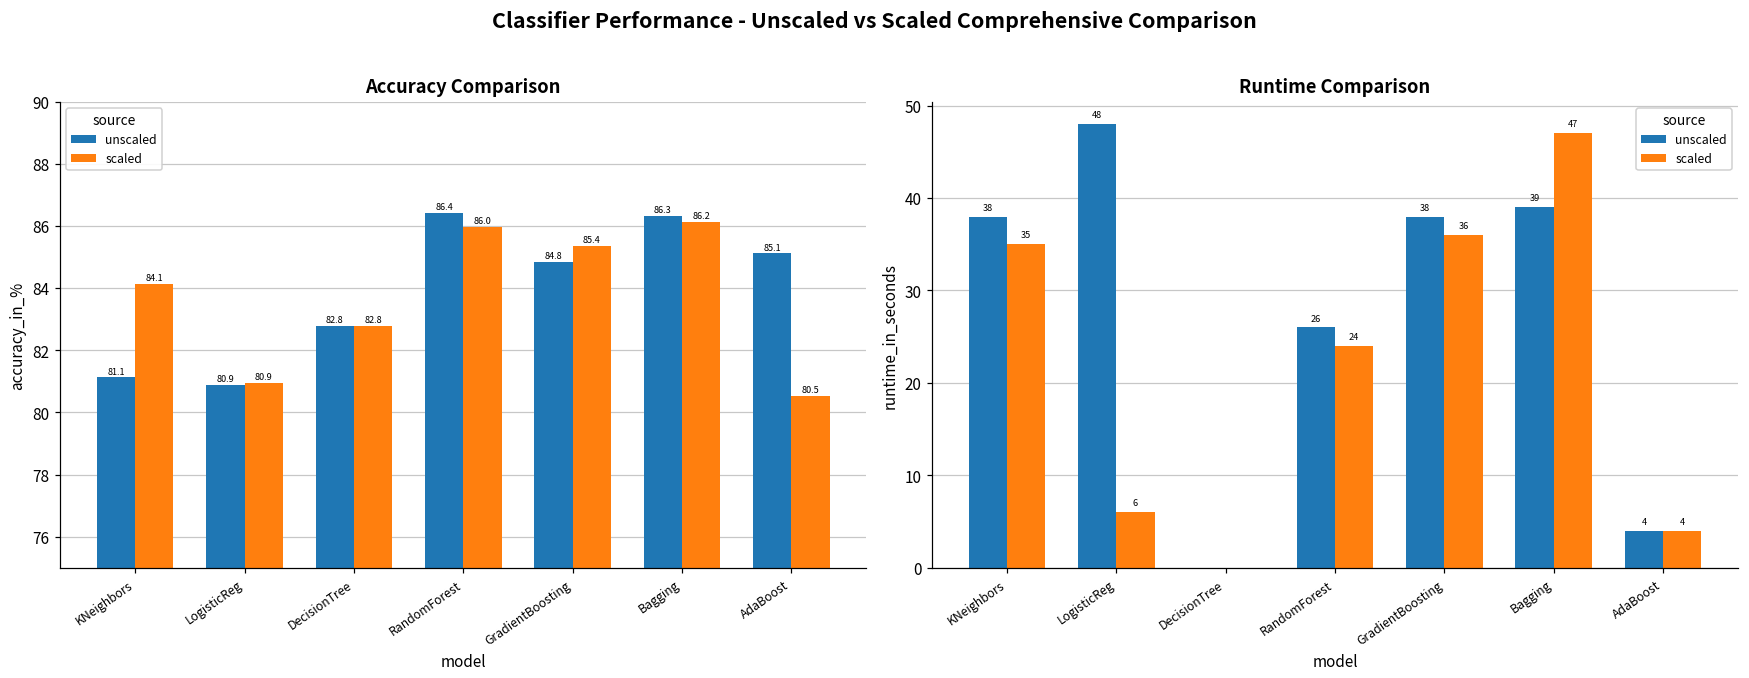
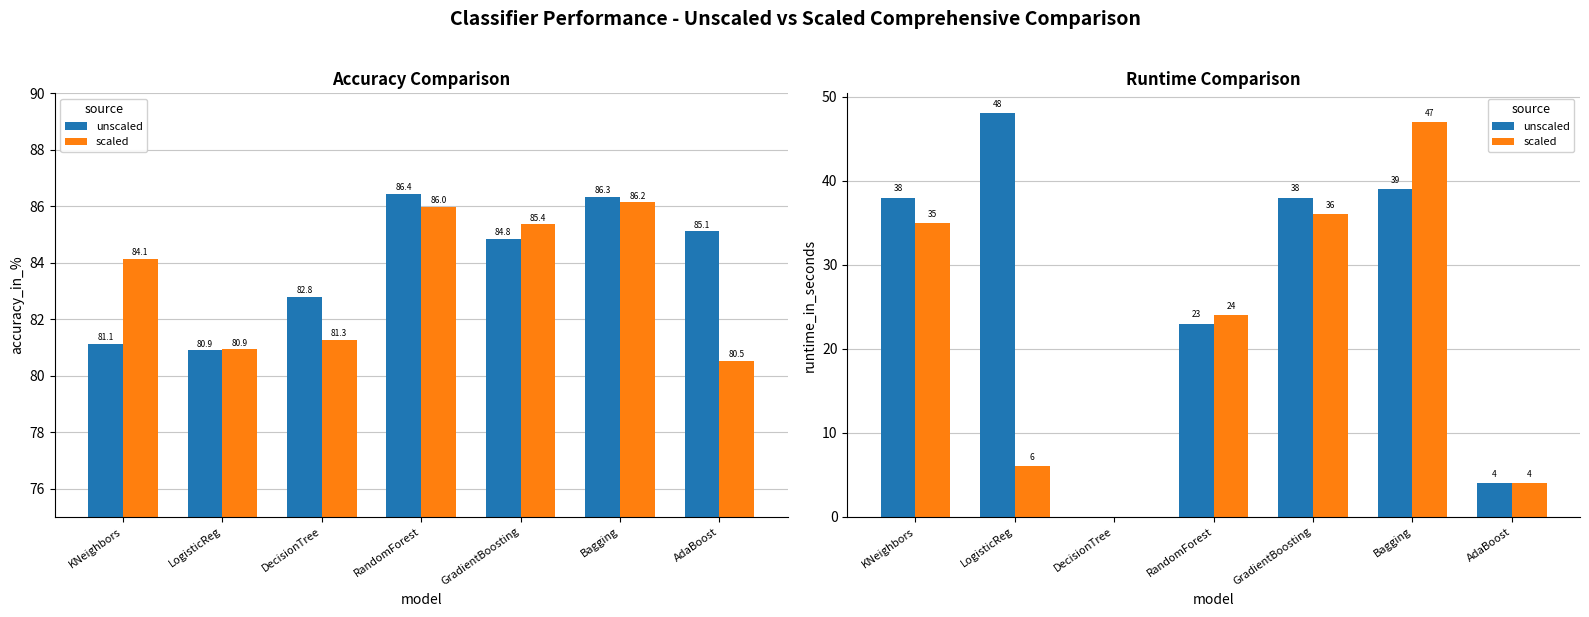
  {
    "Accuracy Comparison": {
      "unscaled": {
        "KNeighbors": 81.1,
        "LogisticReg": 80.9,
        "DecisionTree": 82.8,
        "RandomForest": 86.4,
        "GradientBoosting": 84.8,
        "Bagging": 86.3,
        "AdaBoost": 85.1
      },
      "scaled": {
        "KNeighbors": 84.1,
        "LogisticReg": 80.9,
-       "DecisionTree": 82.8,
+       "DecisionTree": 81.3,
        "RandomForest": 86.0,
        "GradientBoosting": 85.4,
        "Bagging": 86.2,
        "AdaBoost": 80.5
      }
    },
    "Runtime Comparison": {
      "unscaled": {
        "KNeighbors": 38,
        "LogisticReg": 48,
-       "RandomForest": 26,
+       "RandomForest": 23,
        "GradientBoosting": 38,
        "Bagging": 39,
        "AdaBoost": 4
      },
      "scaled": {
        "KNeighbors": 35,
        "LogisticReg": 6,
        "RandomForest": 24,
        "GradientBoosting": 36,
        "Bagging": 47,
        "AdaBoost": 4
      }
    }
  }
